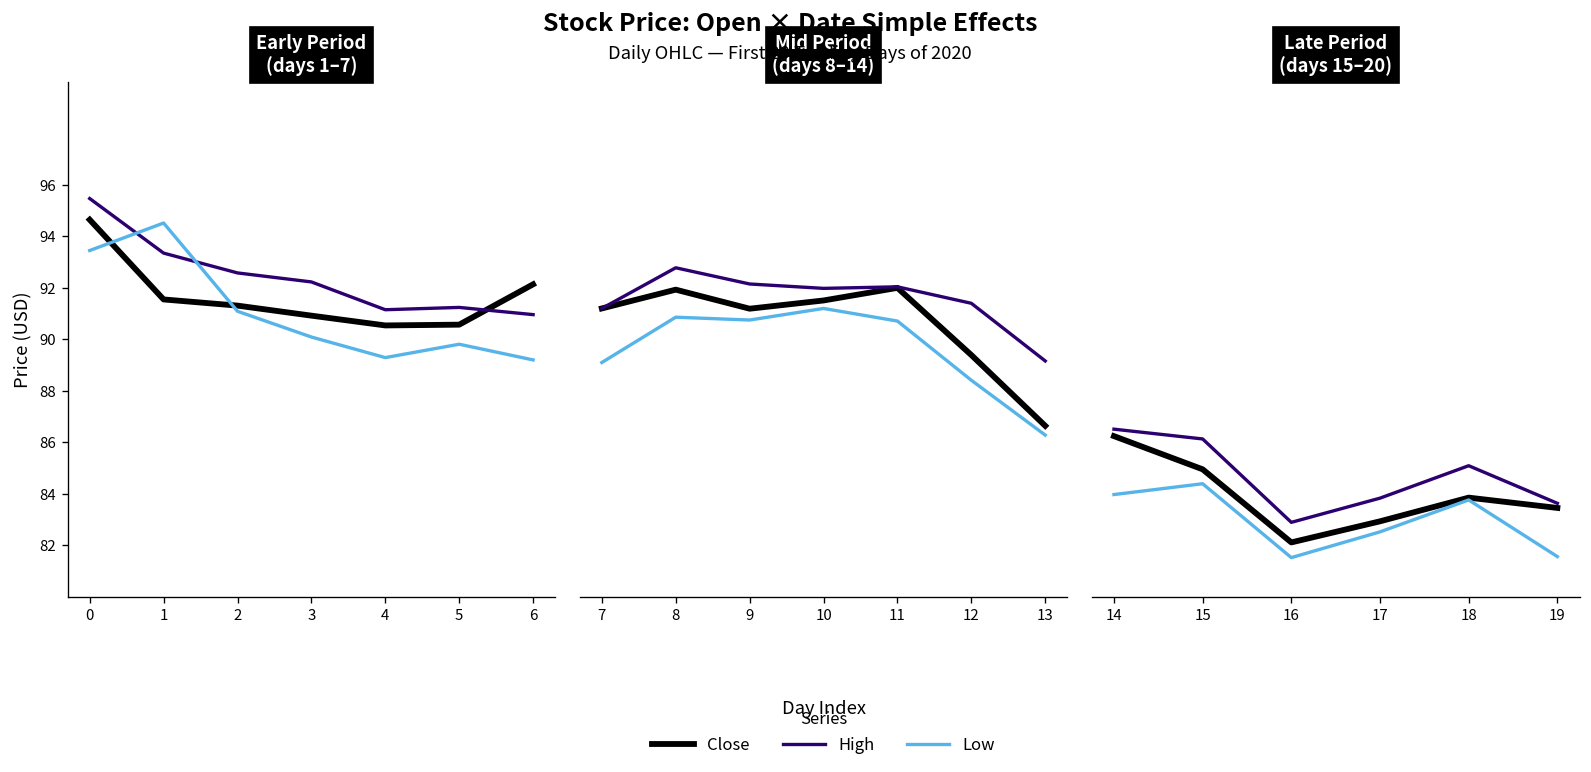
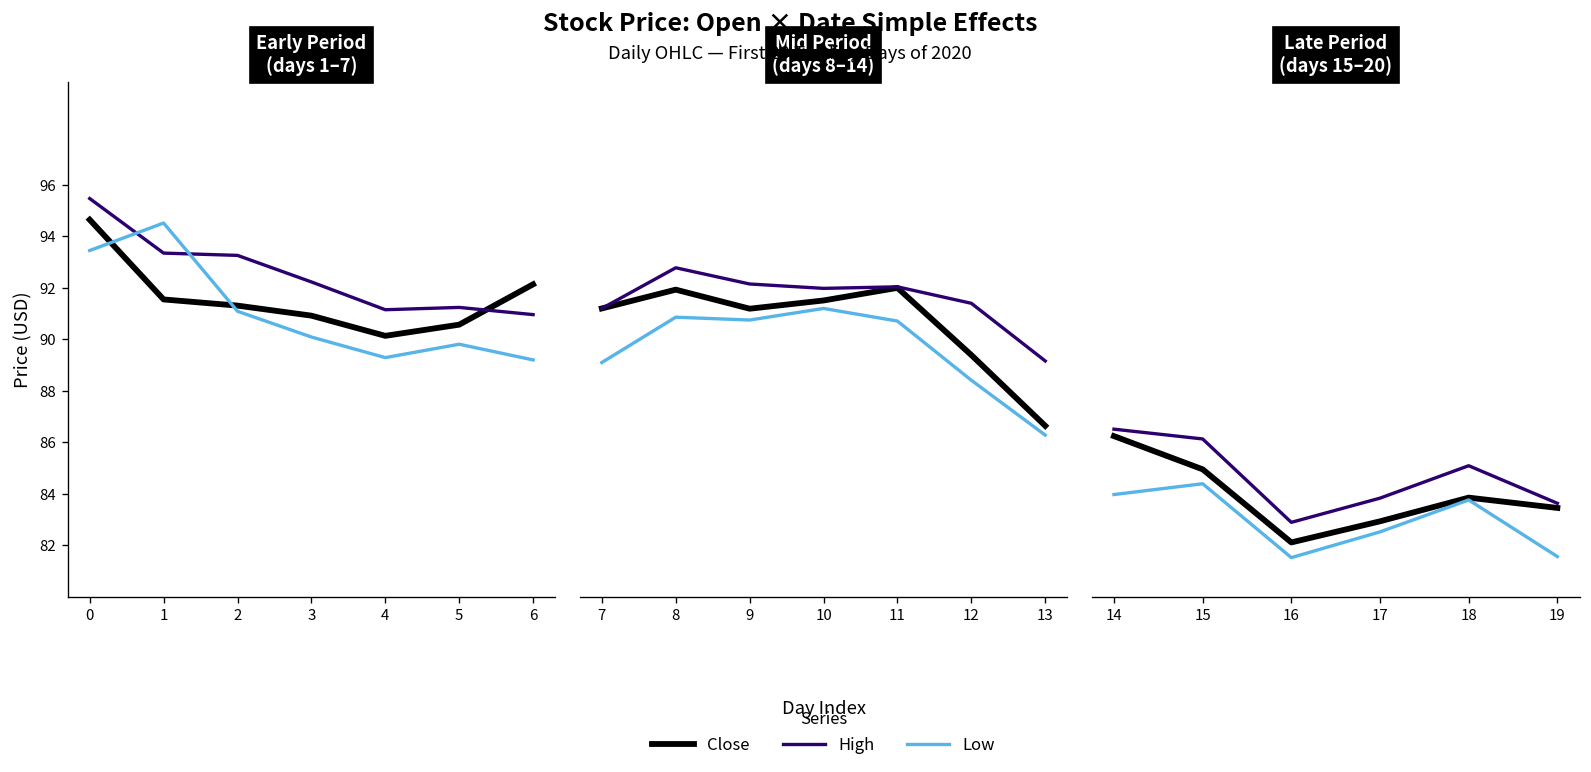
  {
    "Early Period (days 1–7)": {
      "Close": {
        "0": 94.6,
        "1": 91.6,
        "2": 91.3,
        "3": 90.9,
-       "4": 90.5,
+       "4": 90.1,
        "5": 90.6,
        "6": 92.1
      },
      "High": {
        "0": 95.5,
        "1": 93.3,
-       "2": 92.6,
+       "2": 93.3,
        "3": 92.2,
        "4": 91.2,
        "5": 91.2,
        "6": 91.0
      },
      "Low": {
        "0": 93.4,
        "1": 94.5,
        "2": 91.1,
        "3": 90.1,
        "4": 89.3,
        "5": 89.8,
        "6": 89.2
      }
    }
  }
